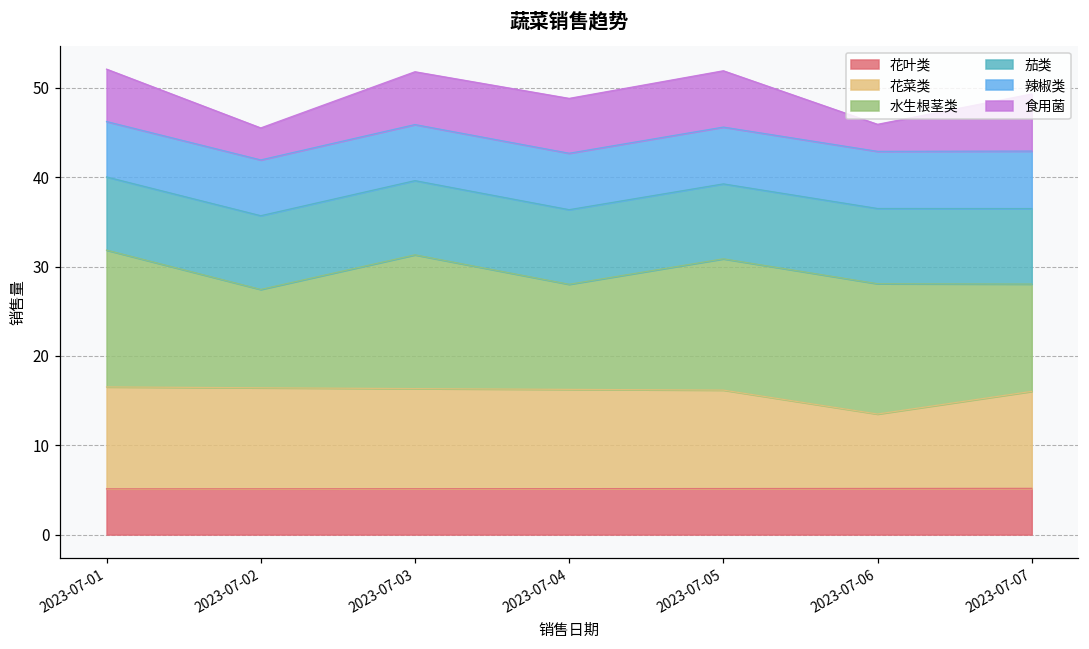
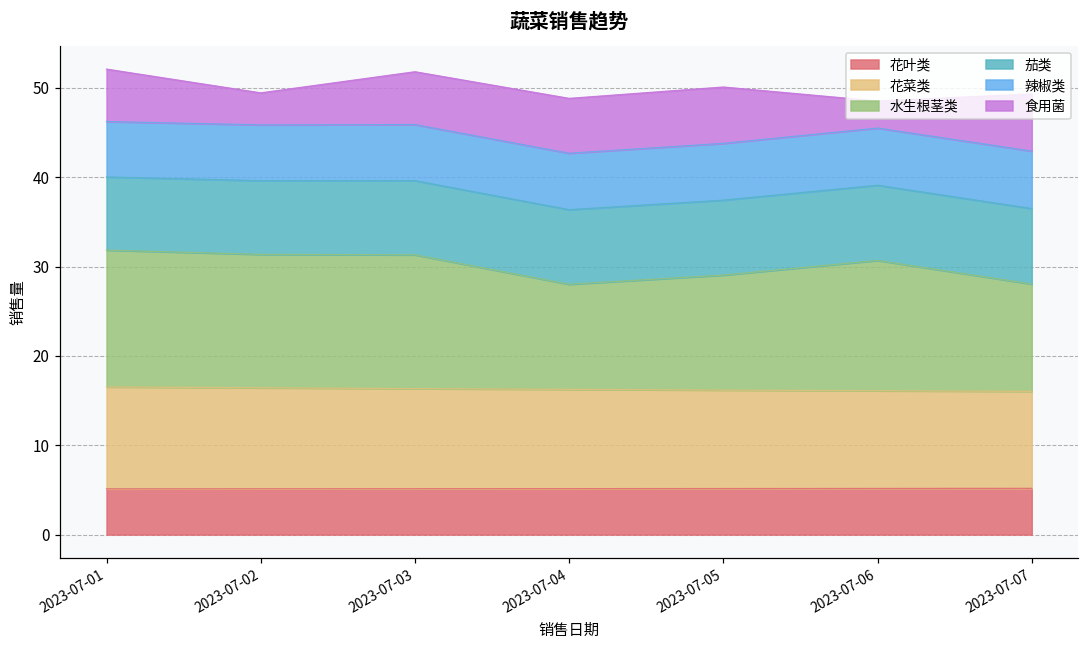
  {
    "花叶类": {
      "2023-07-01": 5,
      "2023-07-02": 5,
      "2023-07-03": 5,
      "2023-07-04": 5,
      "2023-07-05": 5,
      "2023-07-06": 5,
      "2023-07-07": 5
    },
    "花菜类": {
      "2023-07-01": 11,
      "2023-07-02": 11,
      "2023-07-03": 11,
      "2023-07-04": 11,
      "2023-07-05": 11,
-     "2023-07-06": 8,
+     "2023-07-06": 11,
      "2023-07-07": 11
    },
    "水生根茎类": {
      "2023-07-01": 15,
-     "2023-07-02": 11,
+     "2023-07-02": 15,
      "2023-07-03": 15,
      "2023-07-04": 12,
-     "2023-07-05": 15,
+     "2023-07-05": 13,
      "2023-07-06": 15,
      "2023-07-07": 12
    },
    "食用菌": {
      "2023-07-01": 6,
      "2023-07-02": 4,
      "2023-07-03": 6,
      "2023-07-04": 6,
      "2023-07-05": 6
    }
  }
